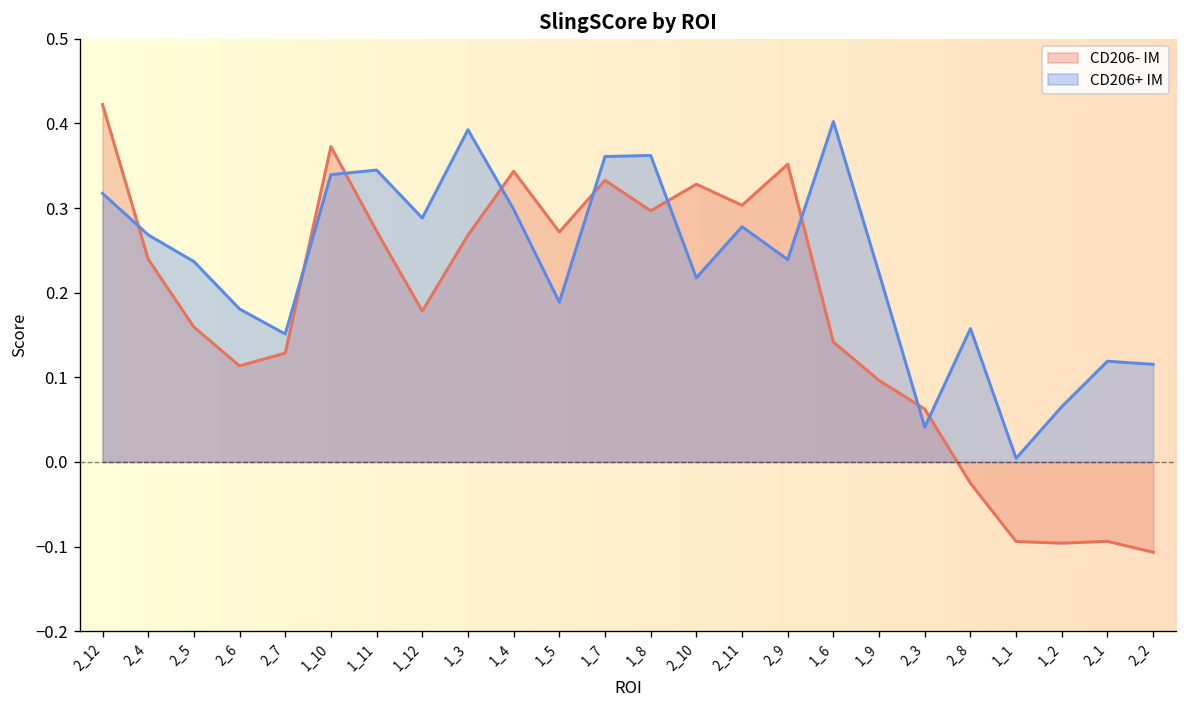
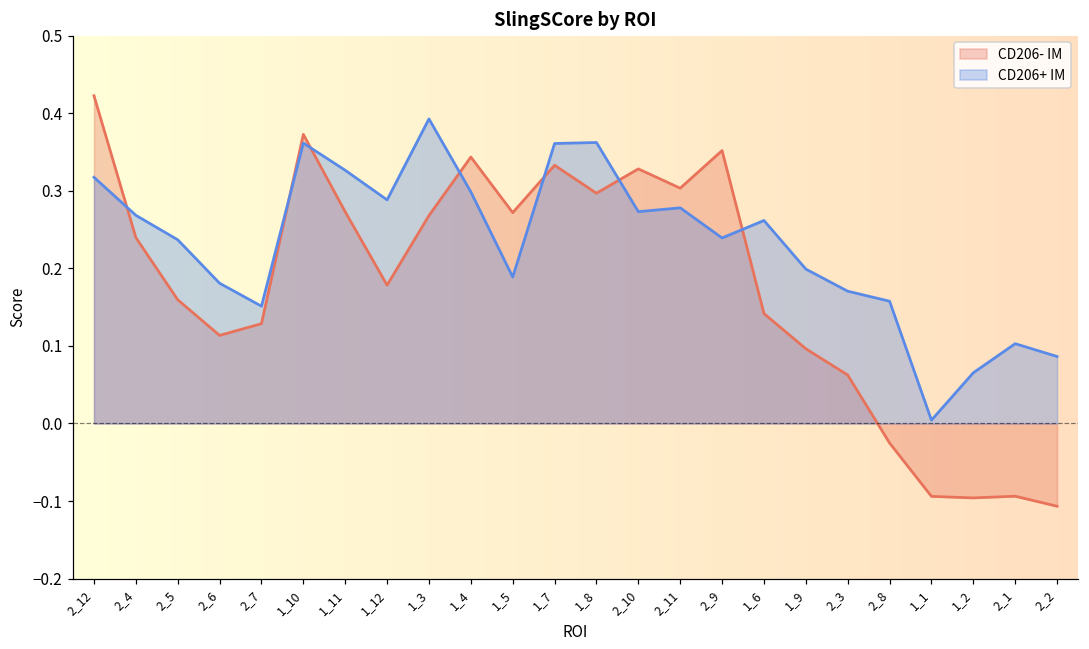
  {
    "CD206+ IM": {
      "2_12": 0.32,
      "2_4": 0.27,
      "2_5": 0.24,
      "2_6": 0.18,
      "2_7": 0.15,
-     "1_10": 0.34,
-     "1_11": 0.34,
+     "1_10": 0.36,
+     "1_11": 0.33,
      "1_12": 0.29,
      "1_3": 0.39,
      "1_4": 0.30,
      "1_5": 0.19,
      "1_7": 0.36,
      "1_8": 0.36,
-     "2_10": 0.22,
+     "2_10": 0.27,
      "2_11": 0.28,
      "2_9": 0.24,
-     "1_6": 0.40,
-     "1_9": 0.22,
-     "2_3": 0.04,
+     "1_6": 0.26,
+     "1_9": 0.20,
+     "2_3": 0.17,
      "2_8": 0.16,
      "1_1": 0.00,
      "1_2": 0.07,
-     "2_1": 0.12,
-     "2_2": 0.12
+     "2_1": 0.10,
+     "2_2": 0.09
    }
  }
